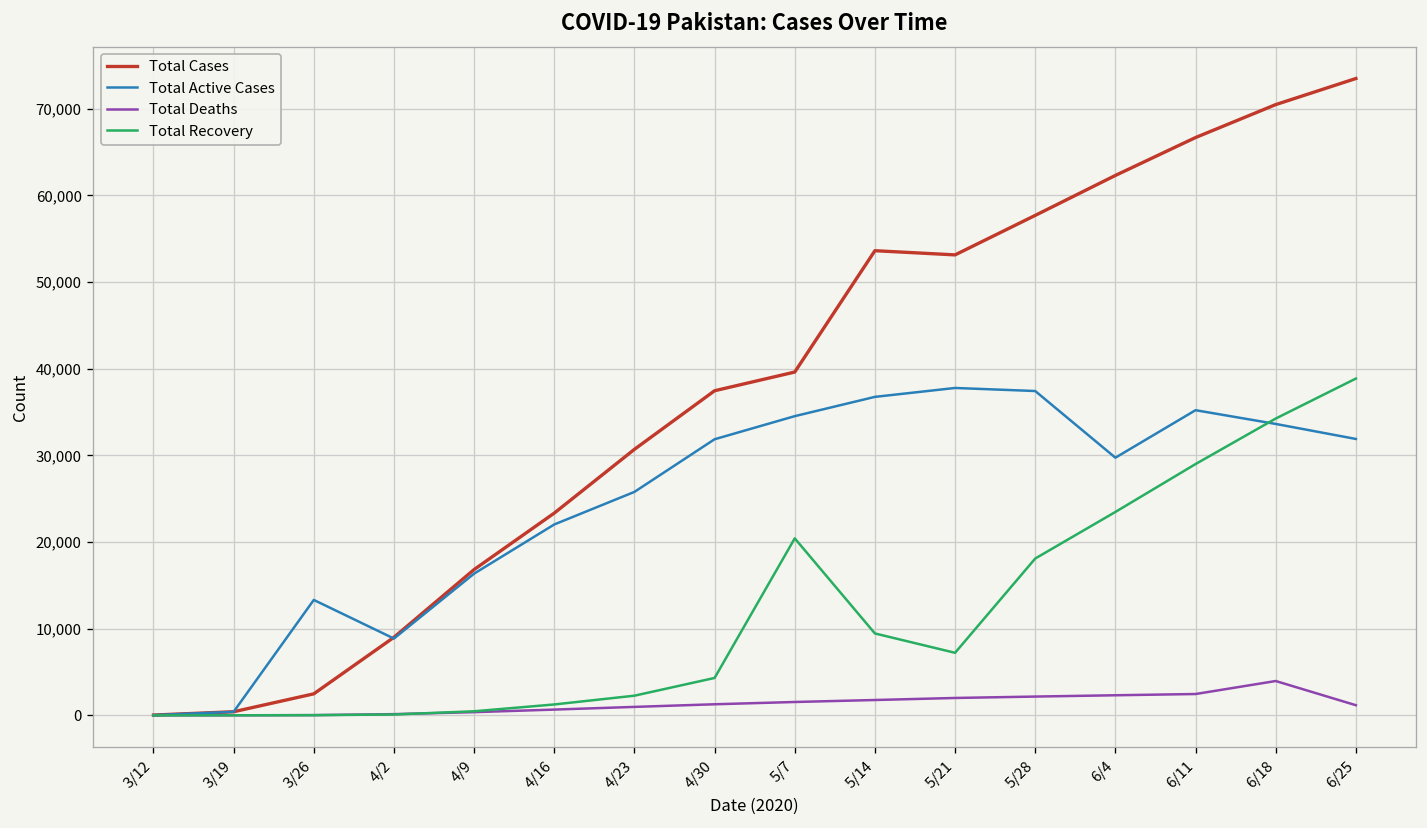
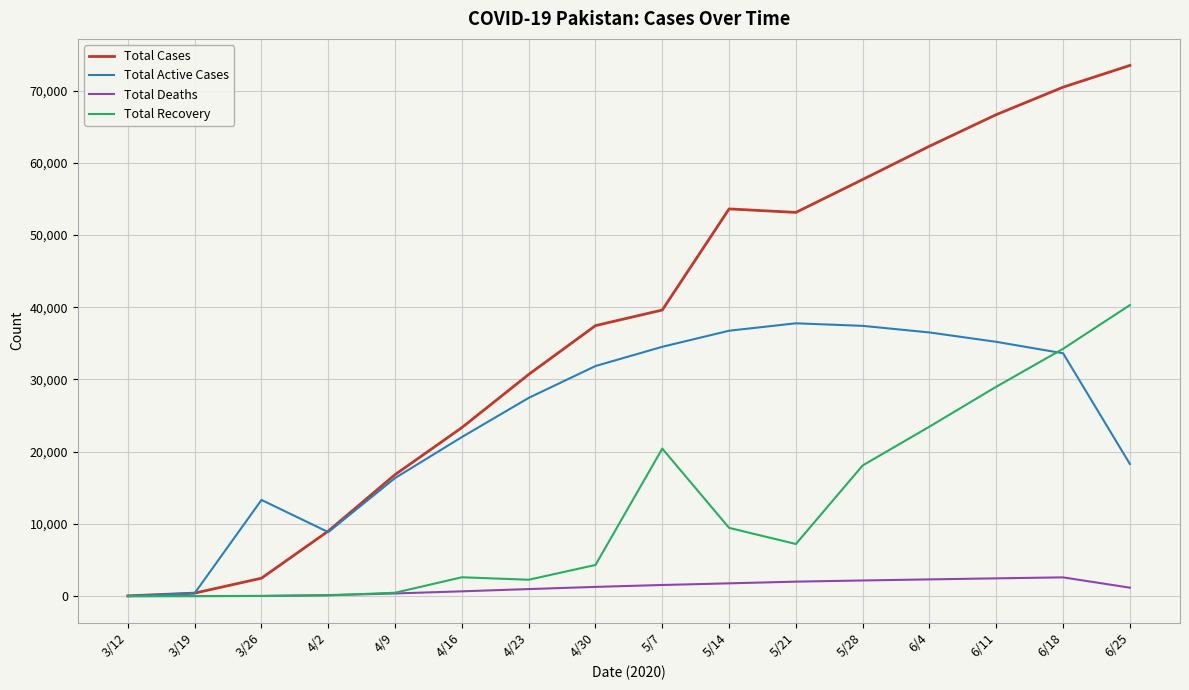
  {
    "Total Cases": {
      "3/26": "2,000",
      "4/9": "17,000",
      "4/16": "23,000",
      "4/23": "31,000",
      "4/30": "37,000",
      "5/7": "40,000",
      "5/14": "54,000",
      "5/21": "53,000",
      "5/28": "58,000",
      "6/4": "62,000",
      "6/11": "67,000",
      "6/18": "70,000",
      "6/25": "73,000"
    },
    "Total Active Cases": {
      "3/26": "13,000",
      "4/9": "16,000",
      "4/16": "22,000",
-     "4/23": "26,000",
+     "4/23": "27,000",
      "4/30": "32,000",
      "5/7": "35,000",
      "5/14": "37,000",
      "5/21": "38,000",
      "5/28": "37,000",
-     "6/4": "30,000",
+     "6/4": "37,000",
      "6/11": "35,000",
      "6/18": "34,000",
-     "6/25": "32,000"
+     "6/25": "18,000"
    },
    "Total Deaths": {
      "4/16": "1,000",
      "4/23": "1,000",
      "4/30": "1,000",
      "5/7": "2,000",
      "5/14": "2,000",
      "5/21": "2,000",
      "5/28": "2,000",
      "6/4": "2,000",
      "6/11": "2,000",
-     "6/18": "4,000",
+     "6/18": "3,000",
      "6/25": "1,000"
    },
    "Total Recovery": {
-     "4/16": "1,000",
+     "4/16": "3,000",
      "4/23": "2,000",
      "4/30": "4,000",
      "5/7": "20,000",
      "5/14": "9,000",
      "5/21": "7,000",
      "5/28": "18,000",
      "6/4": "23,000",
      "6/11": "29,000",
      "6/18": "34,000",
-     "6/25": "39,000"
+     "6/25": "40,000"
    }
  }
